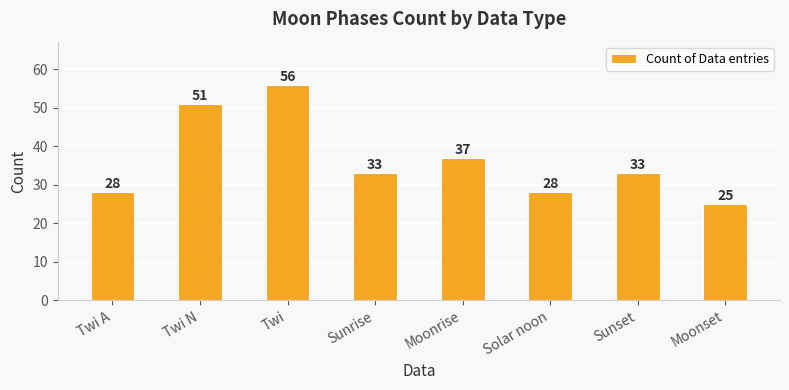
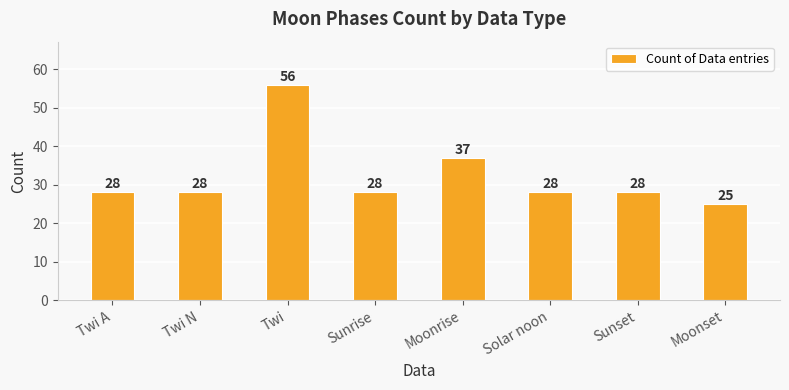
  {
    "Twi A": 28,
-   "Twi N": 51,
+   "Twi N": 28,
    "Twi": 56,
-   "Sunrise": 33,
+   "Sunrise": 28,
    "Moonrise": 37,
    "Solar noon": 28,
-   "Sunset": 33,
+   "Sunset": 28,
    "Moonset": 25
  }
